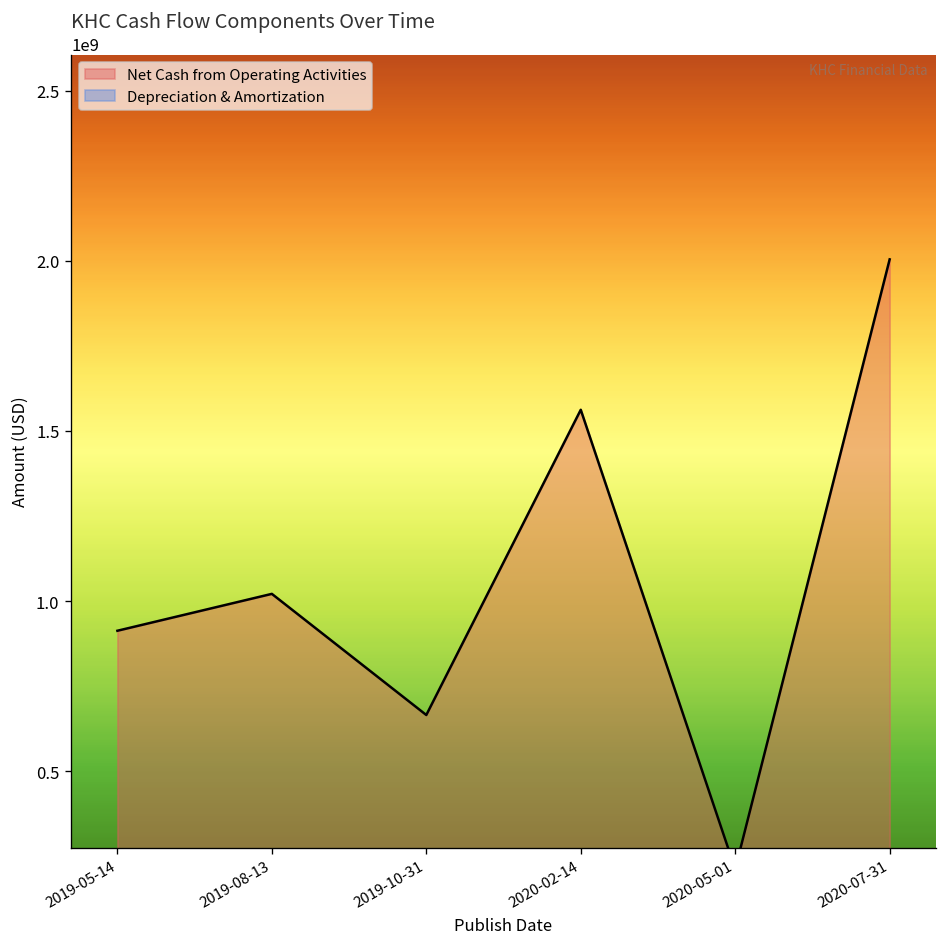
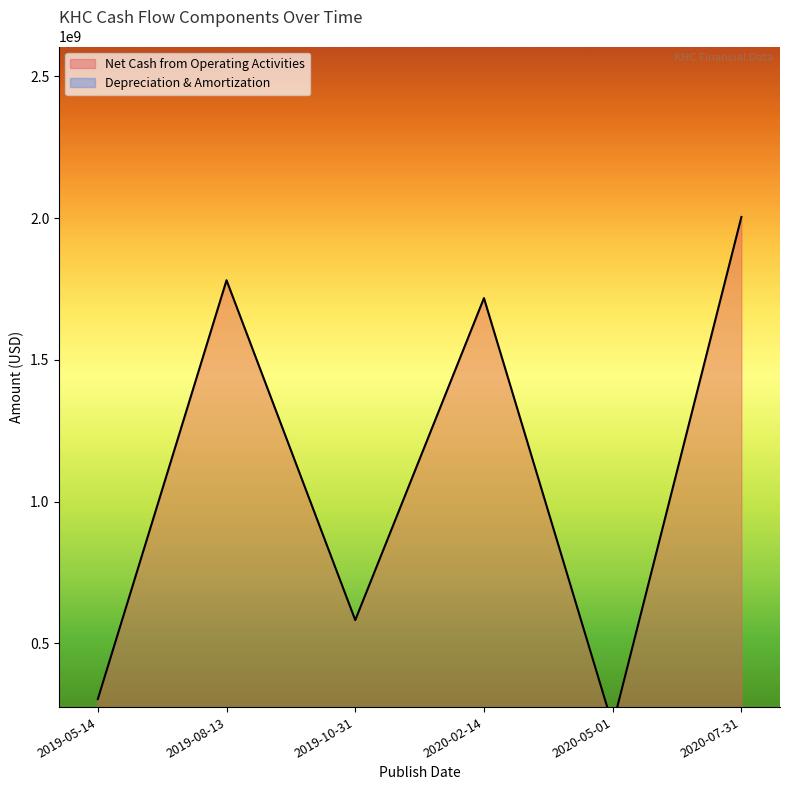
  {
    "Net Cash from Operating Activities": {
-     "2019-05-14": 910000000,
-     "2019-08-13": 1020000000,
-     "2019-10-31": 670000000,
-     "2020-02-14": 1560000000,
+     "2019-05-14": 300000000,
+     "2019-08-13": 1780000000,
+     "2019-10-31": 580000000,
+     "2020-02-14": 1720000000,
      "2020-07-31": 2000000000
    }
  }
